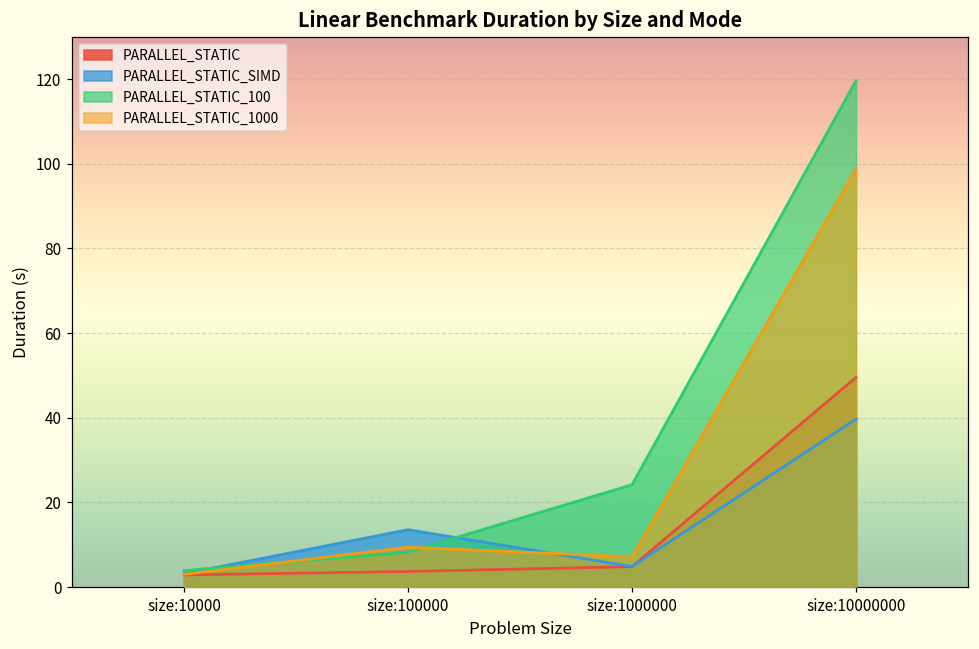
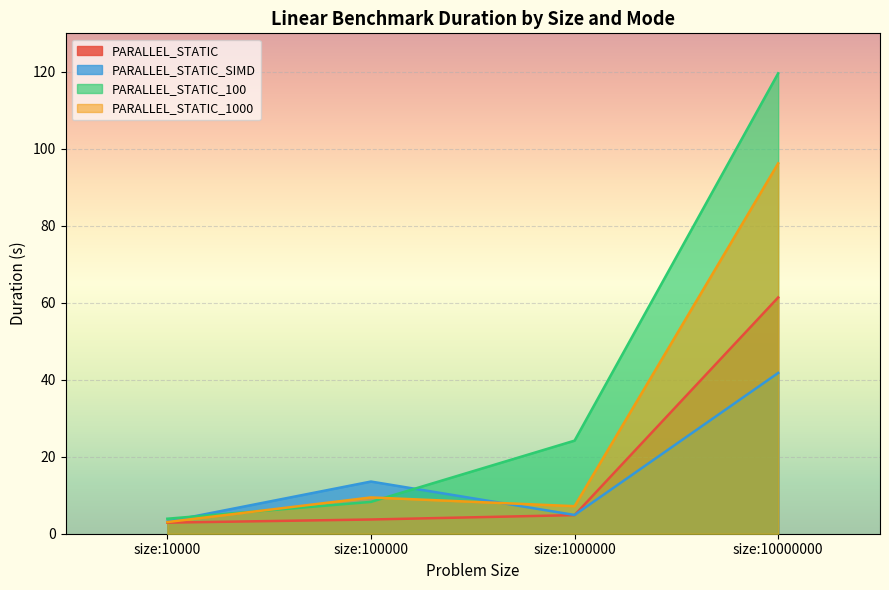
  {
    "PARALLEL_STATIC": {
      "size:100000": 4,
-     "size:10000000": 50
+     "size:10000000": 61
    },
    "PARALLEL_STATIC_SIMD": {
      "size:100000": 14,
-     "size:10000000": 40
+     "size:10000000": 42
    },
    "PARALLEL_STATIC_100": {
      "size:10000": 4,
      "size:100000": 8,
      "size:1000000": 24,
      "size:10000000": 120
    },
    "PARALLEL_STATIC_1000": {
      "size:100000": 9,
      "size:1000000": 7,
-     "size:10000000": 99
+     "size:10000000": 96
    }
  }
